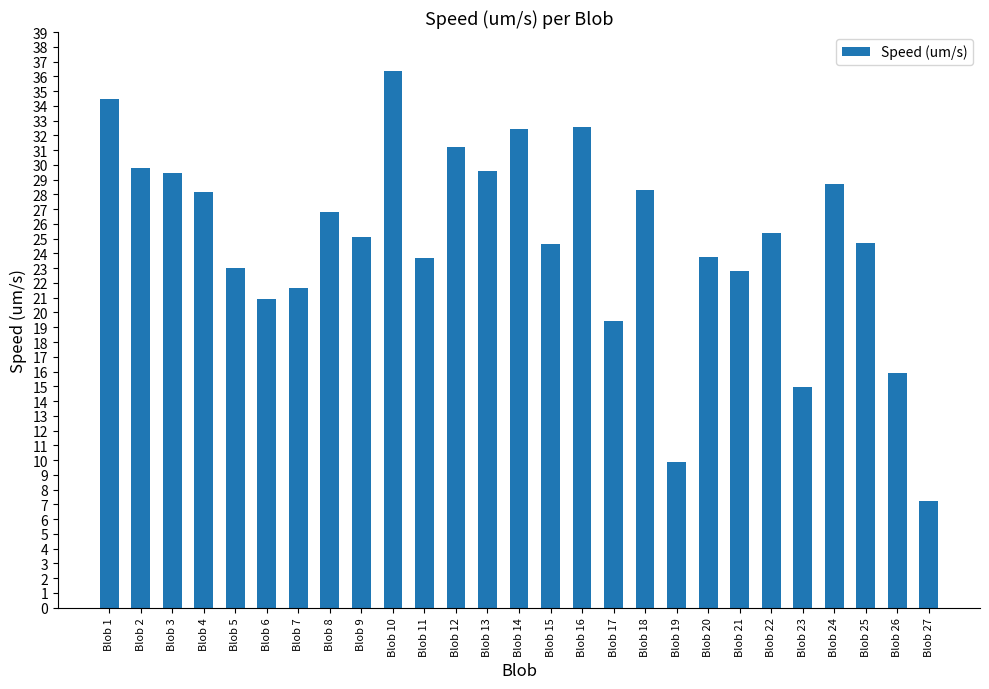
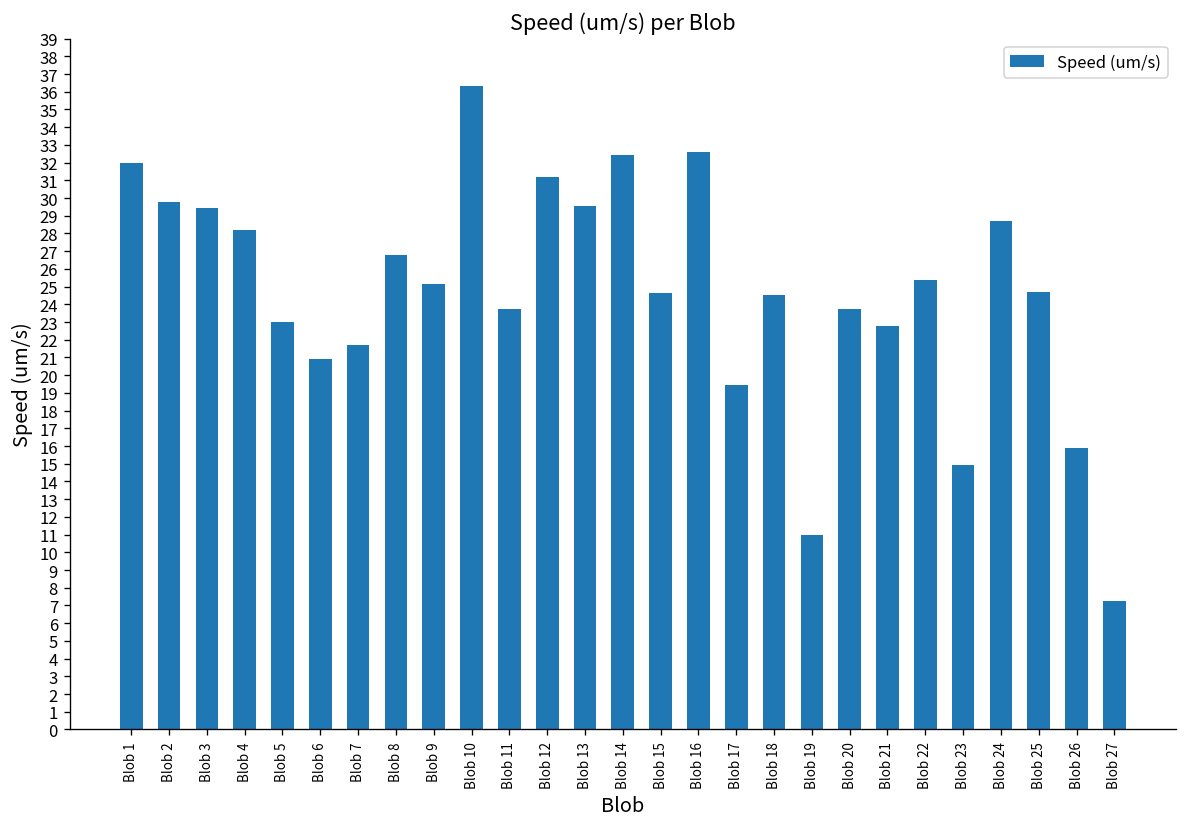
  {
-   "Blob 1": 34.5,
+   "Blob 1": 32.0,
    "Blob 2": 29.8,
    "Blob 3": 29.5,
    "Blob 4": 28.2,
    "Blob 5": 23.0,
    "Blob 6": 20.9,
    "Blob 7": 21.7,
    "Blob 8": 26.8,
    "Blob 9": 25.1,
    "Blob 10": 36.3,
    "Blob 11": 23.7,
    "Blob 12": 31.2,
    "Blob 13": 29.6,
    "Blob 14": 32.4,
    "Blob 15": 24.6,
    "Blob 16": 32.6,
    "Blob 17": 19.5,
-   "Blob 18": 28.3,
-   "Blob 19": 9.9,
+   "Blob 18": 24.5,
+   "Blob 19": 11.0,
    "Blob 20": 23.8,
    "Blob 21": 22.8,
    "Blob 22": 25.4,
    "Blob 23": 14.9,
    "Blob 24": 28.7,
    "Blob 25": 24.7,
    "Blob 26": 15.9,
    "Blob 27": 7.2
  }
